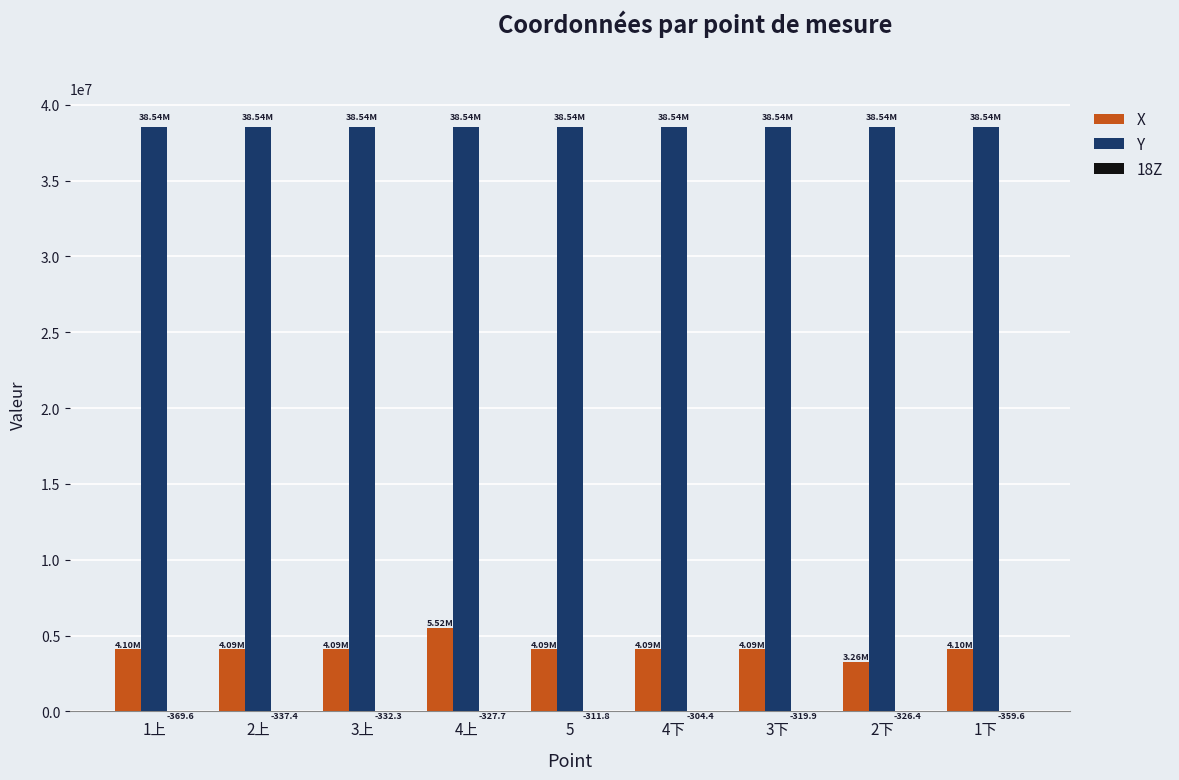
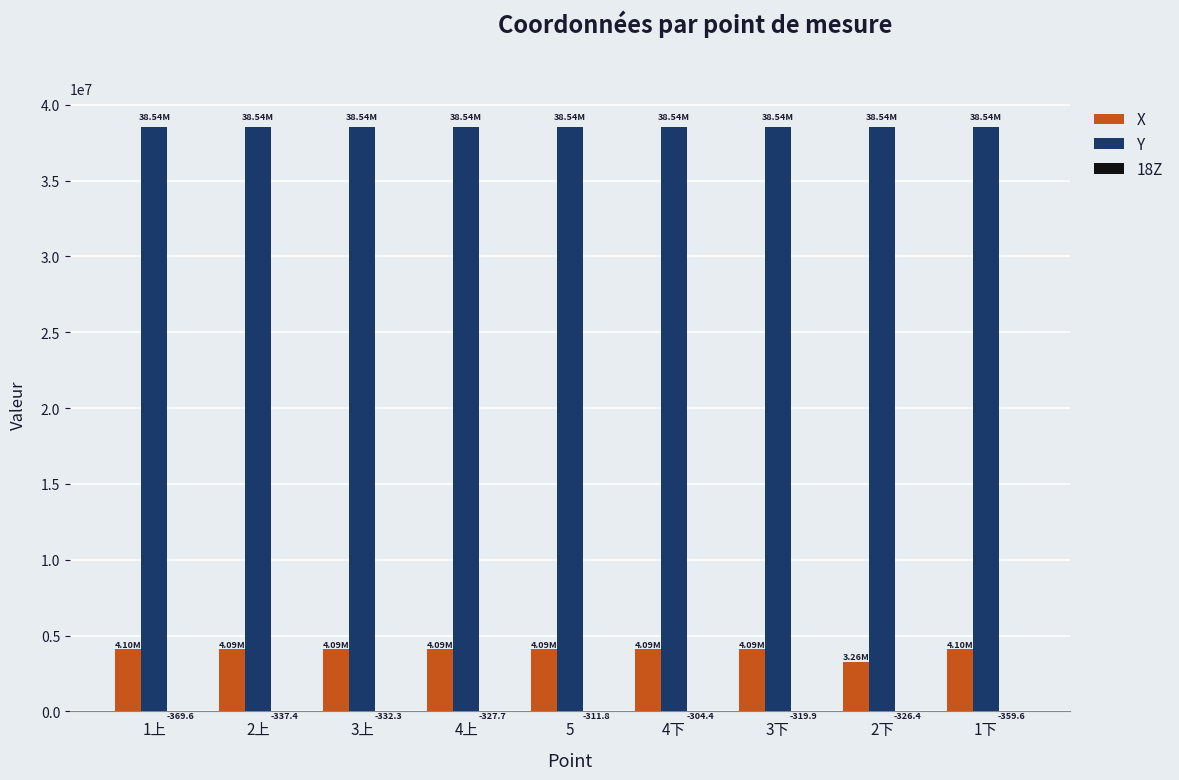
  {
    "X": {
      "1上": "4.10M",
      "2上": "4.09M",
      "3上": "4.09M",
-     "4上": "5.52M",
+     "4上": "4.09M",
      "5": "4.09M",
      "4下": "4.09M",
      "3下": "4.09M",
      "2下": "3.26M",
      "1下": "4.10M"
    },
    "Y": {
      "1上": "38.54M",
      "2上": "38.54M",
      "3上": "38.54M",
      "4上": "38.54M",
      "5": "38.54M",
      "4下": "38.54M",
      "3下": "38.54M",
      "2下": "38.54M",
      "1下": "38.54M"
    },
    "18Z": {
      "1上": "-369.6",
      "2上": "-337.4",
      "3上": "-332.3",
      "4上": "-327.7",
      "5": "-311.8",
      "4下": "-304.4",
      "3下": "-319.9",
      "2下": "-326.4",
      "1下": "-359.6"
    }
  }
